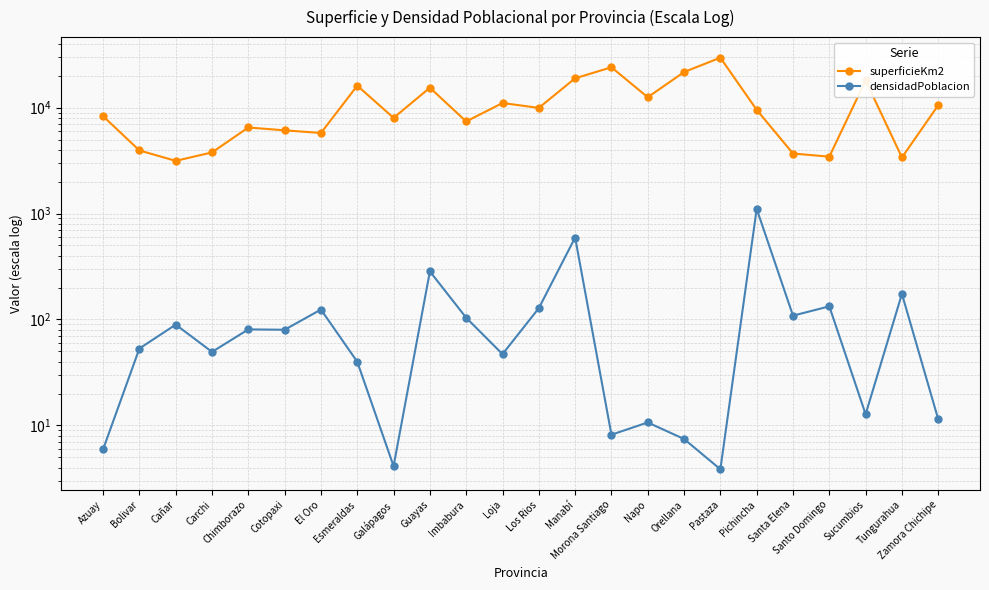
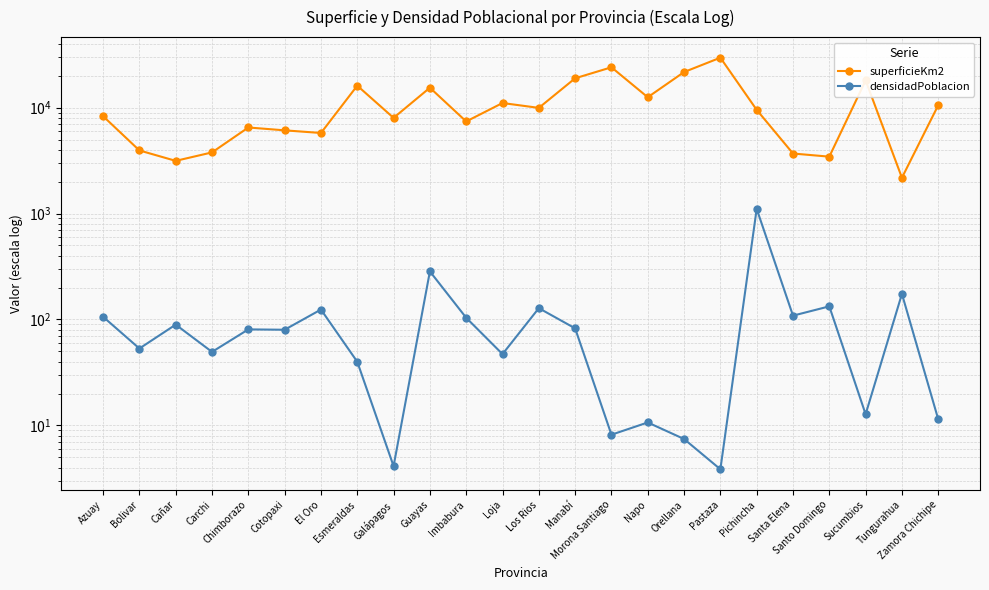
  {
    "superficieKm2": {
      "Azuay": 8000,
      "Bolivar": 3900,
      "Cañar": 3100,
      "Carchi": 3800,
      "Chimborazo": 6000,
      "Cotopaxi": 6000,
      "El Oro": 6000,
      "Esmeraldas": 16000,
      "Galápagos": 8000,
      "Guayas": 15000,
      "Imbabura": 7000,
      "Loja": 11000,
      "Los Rios": 10000,
      "Manabí": 19000,
      "Morona Santiago": 24000,
      "Napo": 13000,
      "Orellana": 22000,
      "Pastaza": 30000,
      "Pichincha": 10000,
      "Santa Elena": 3700,
      "Santo Domingo": 3400,
-     "Tungurahua": 3400,
+     "Tungurahua": 2200,
      "Zamora Chichipe": 11000
    },
    "densidadPoblacion": {
-     "Azuay": 6,
+     "Azuay": 110,
      "Bolivar": 50,
      "Cañar": 90,
      "Carchi": 50,
      "Chimborazo": 80,
      "Cotopaxi": 80,
      "El Oro": 120,
      "Esmeraldas": 40,
      "Galápagos": 4,
      "Guayas": 280,
      "Imbabura": 100,
      "Loja": 50,
      "Los Rios": 130,
-     "Manabí": 600,
+     "Manabí": 80,
      "Morona Santiago": 8,
      "Napo": 11,
      "Orellana": 7,
      "Pastaza": 4,
      "Pichincha": 1100,
      "Santa Elena": 110,
      "Santo Domingo": 130,
      "Sucumbios": 13,
      "Tungurahua": 170,
      "Zamora Chichipe": 11
    }
  }
